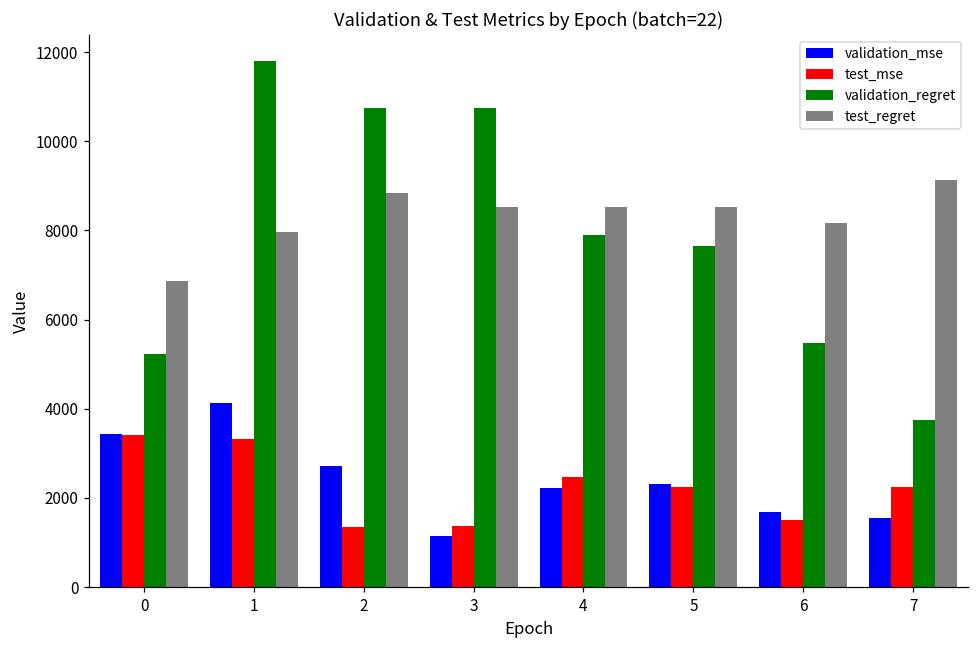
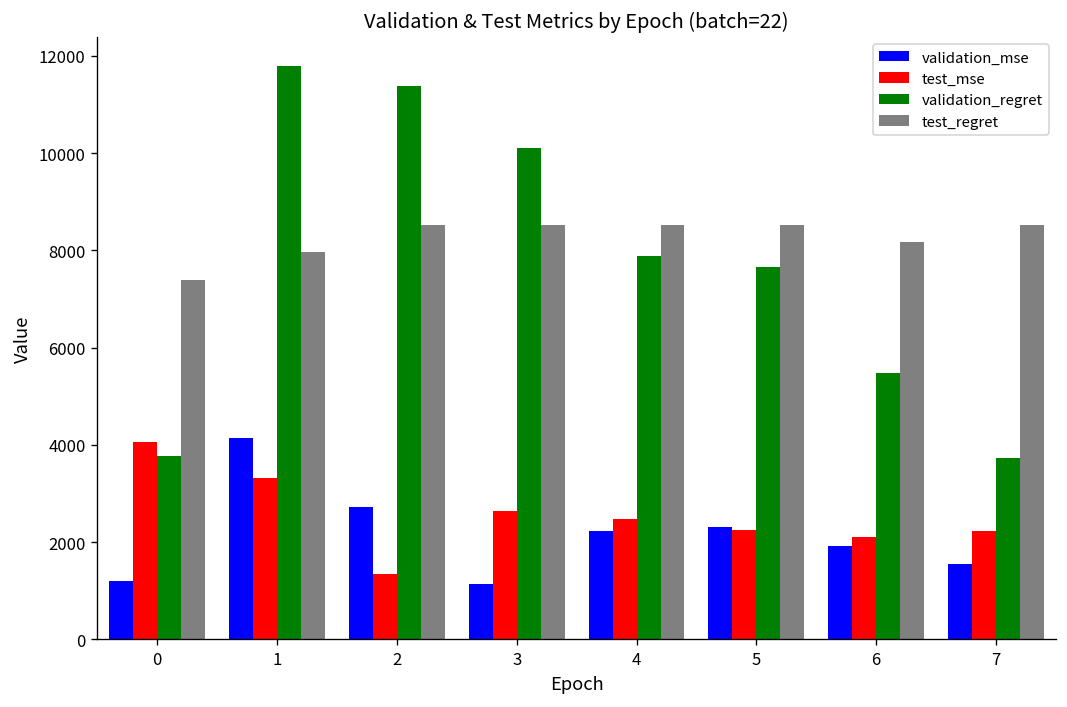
  {
    "validation_mse": {
-     "0": 3400,
+     "0": 1200,
      "1": 4100,
      "2": 2700,
      "3": 1100,
      "4": 2200,
      "5": 2300,
-     "6": 1700,
+     "6": 1900,
      "7": 1600
    },
    "test_mse": {
-     "0": 3400,
+     "0": 4100,
      "1": 3300,
      "2": 1400,
-     "3": 1400,
+     "3": 2600,
      "4": 2500,
      "5": 2300,
-     "6": 1500,
+     "6": 2100,
      "7": 2200
    },
    "validation_regret": {
-     "0": 5200,
+     "0": 3800,
      "1": 11800,
-     "2": 10800,
-     "3": 10800,
+     "2": 11400,
+     "3": 10100,
      "4": 7900,
      "5": 7700,
      "6": 5500,
      "7": 3700
    },
    "test_regret": {
-     "0": 6900,
+     "0": 7400,
      "1": 8000,
-     "2": 8800,
+     "2": 8500,
      "3": 8500,
      "4": 8500,
      "5": 8500,
      "6": 8200,
-     "7": 9100
+     "7": 8500
    }
  }
